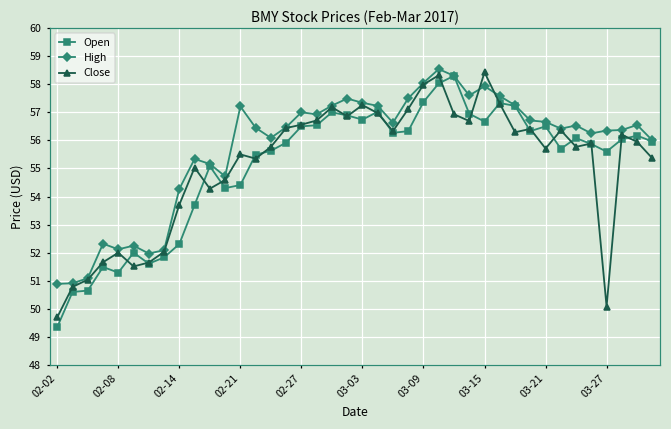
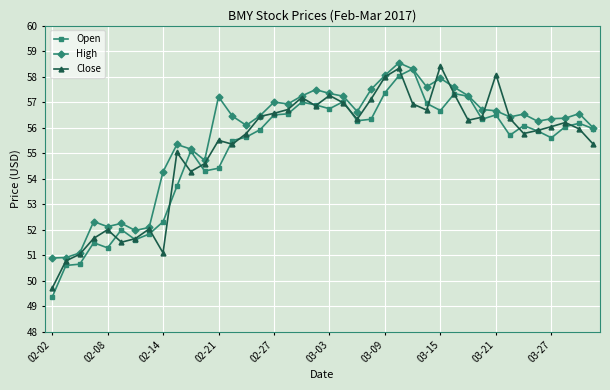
  {
    "Close": {
      "02-02": 49.7,
      "02-08": 52.0,
-     "02-14": 53.7,
+     "02-14": 51.1,
      "02-21": 55.5,
      "03-15": 58.4,
-     "03-21": 55.7,
-     "03-27": 50.1
+     "03-21": 58.1,
+     "03-27": 56.0
    }
  }
